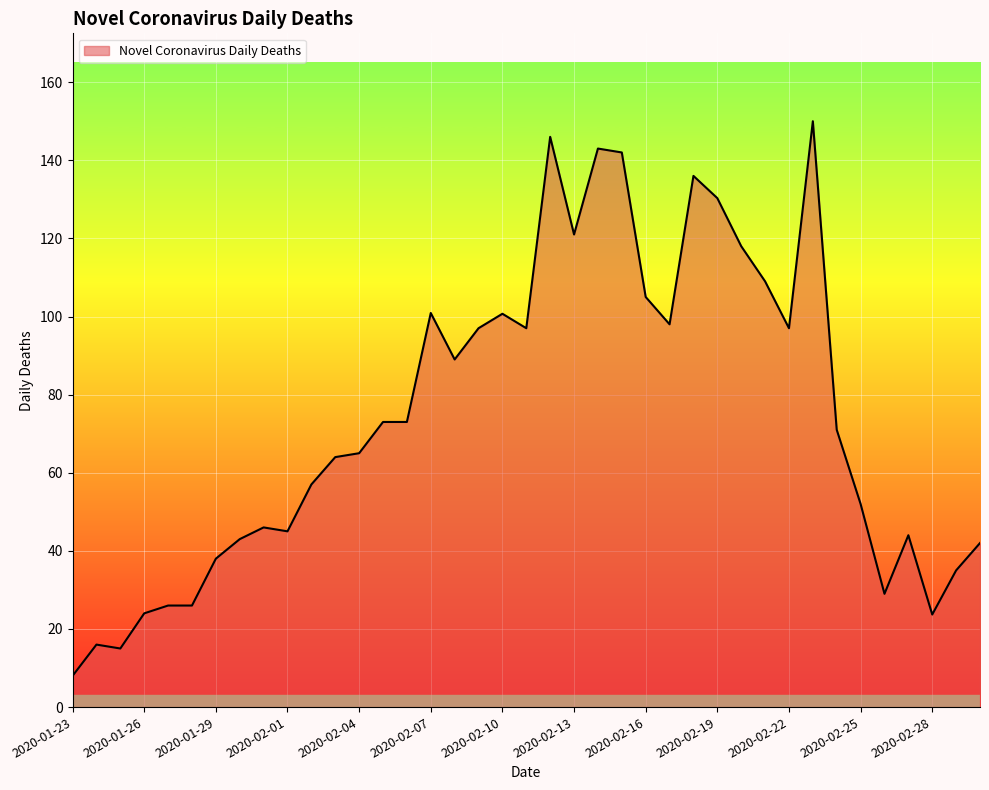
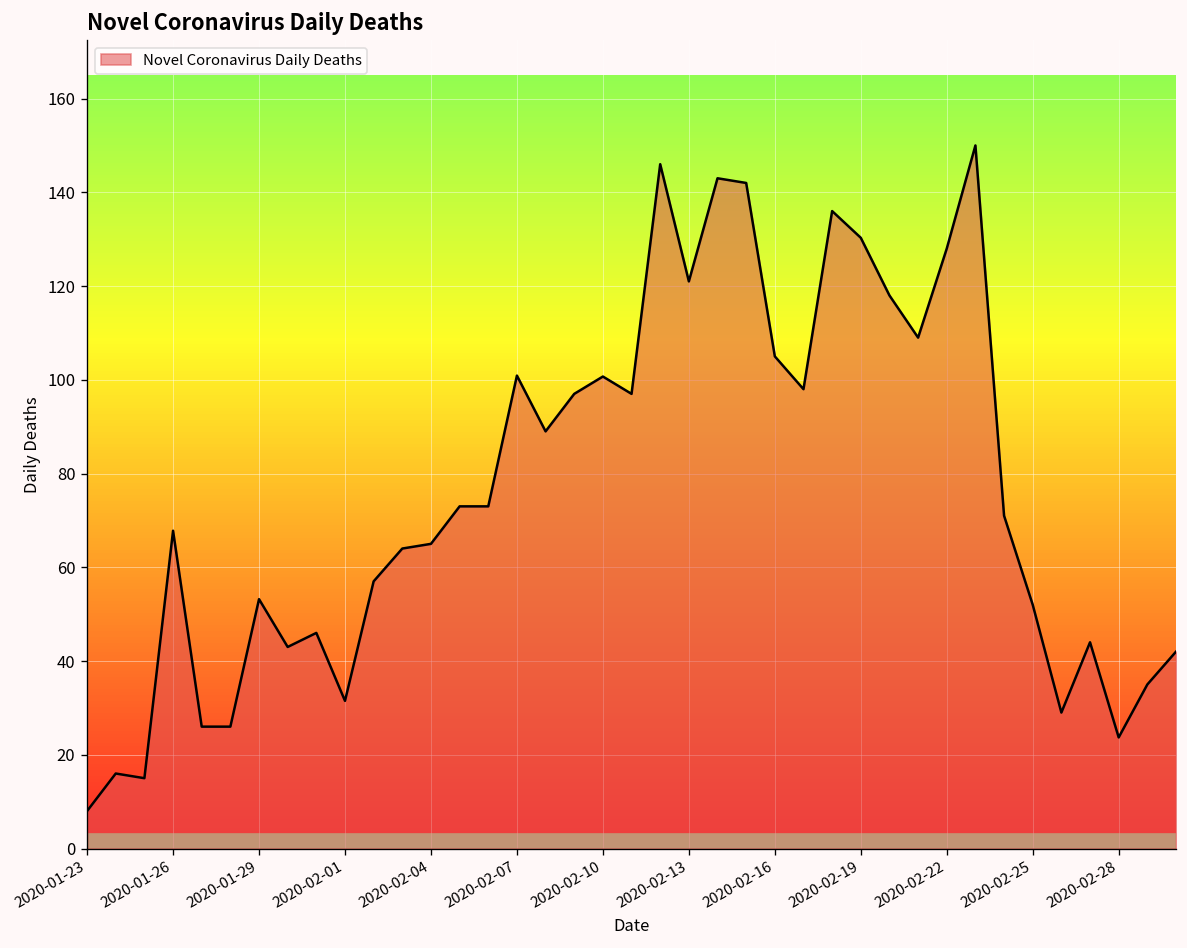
  {
    "2020-01-23": 8,
-   "2020-01-26": 24,
-   "2020-01-29": 38,
-   "2020-02-01": 45,
+   "2020-01-26": 68,
+   "2020-01-29": 53,
+   "2020-02-01": 32,
    "2020-02-04": 65,
    "2020-02-07": 101,
    "2020-02-10": 101,
    "2020-02-13": 121,
    "2020-02-16": 105,
    "2020-02-19": 130,
-   "2020-02-22": 97,
+   "2020-02-22": 128,
    "2020-02-25": 52,
    "2020-02-28": 24
  }
